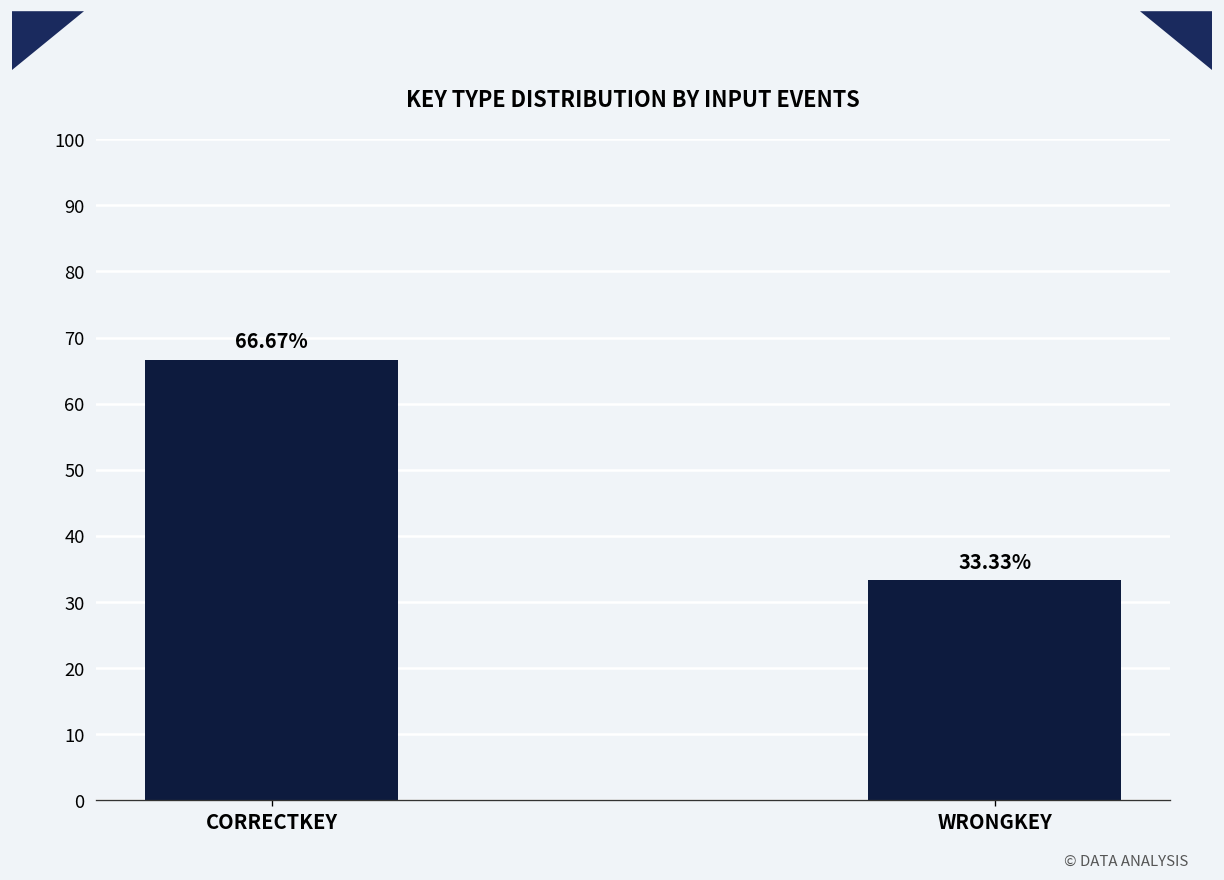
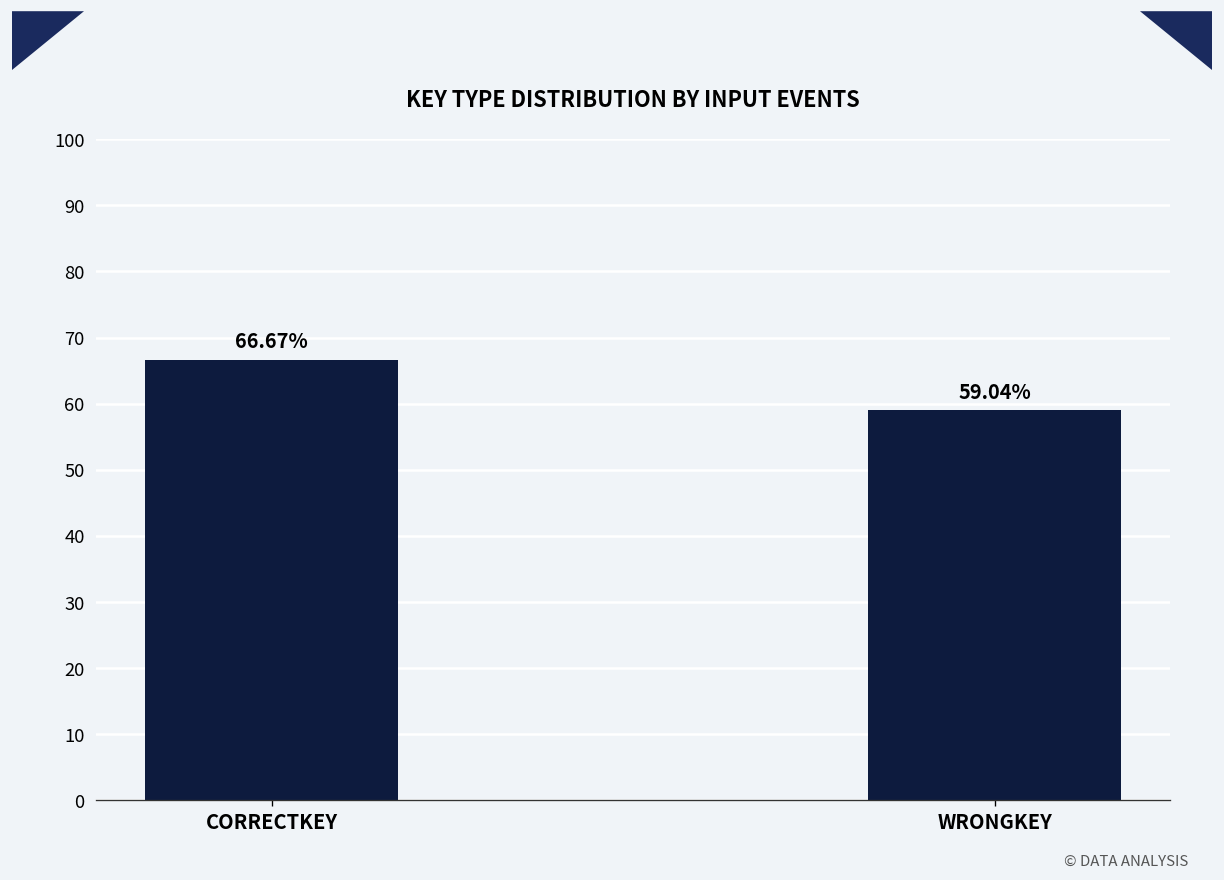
  {
    "CORRECTKEY": "66.67%",
-   "WRONGKEY": "33.33%"
+   "WRONGKEY": "59.04%"
  }
